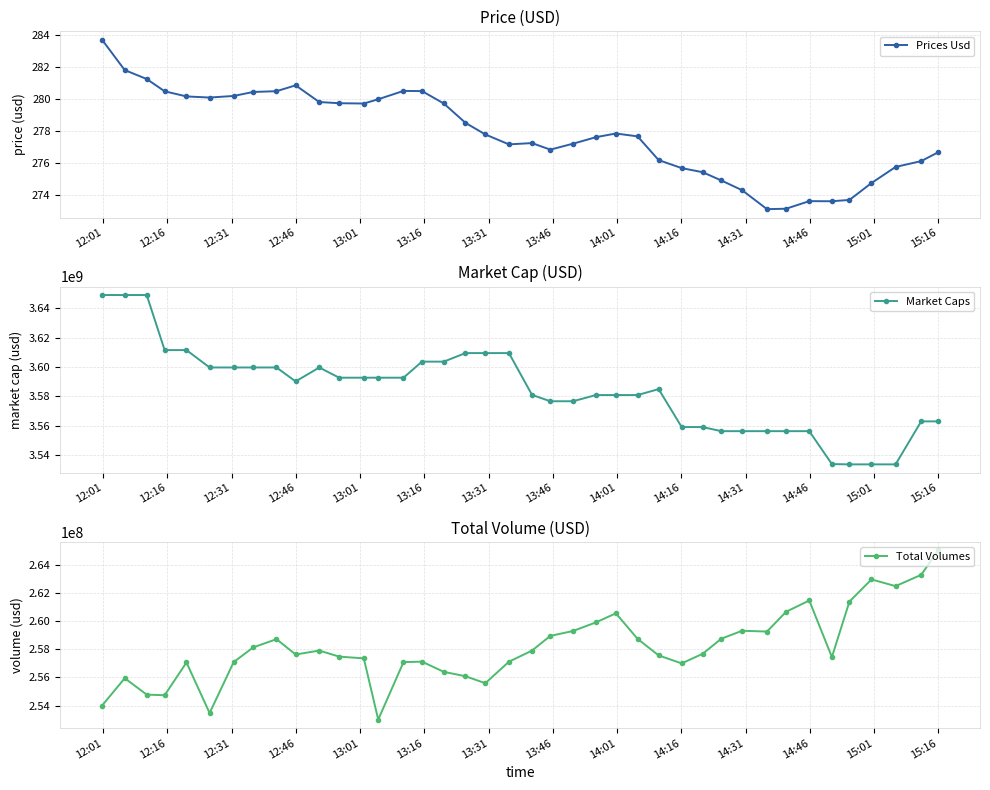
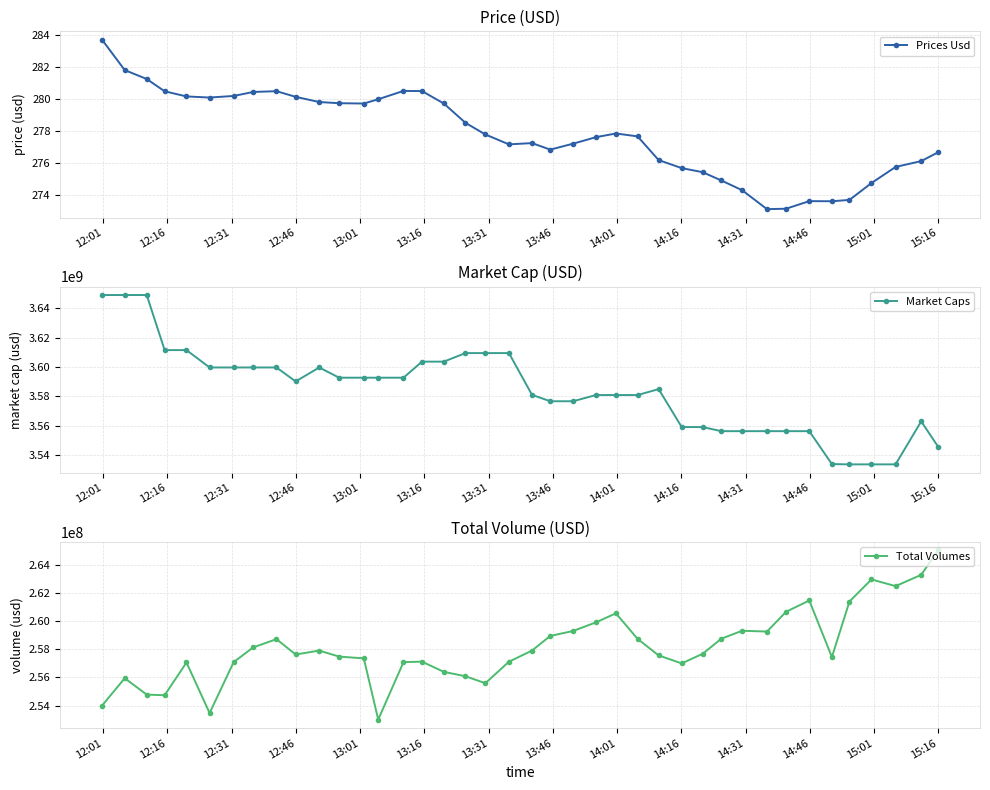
  {
    "Price (USD)": {
-     "12:46": 280.9,
+     "12:46": 280.1,
      "15:16": 276.7
    },
    "Market Cap (USD)": {
      "12:46": 3590000000,
-     "15:16": 3563000000
+     "15:16": 3546000000
    },
    "Total Volume (USD)": {
      "12:46": 257600000
    }
  }
